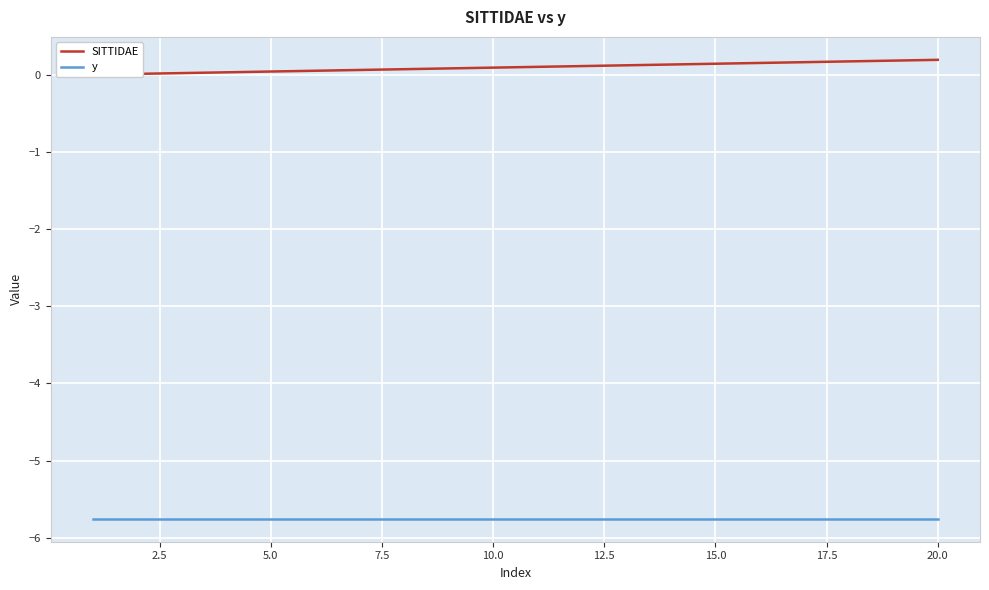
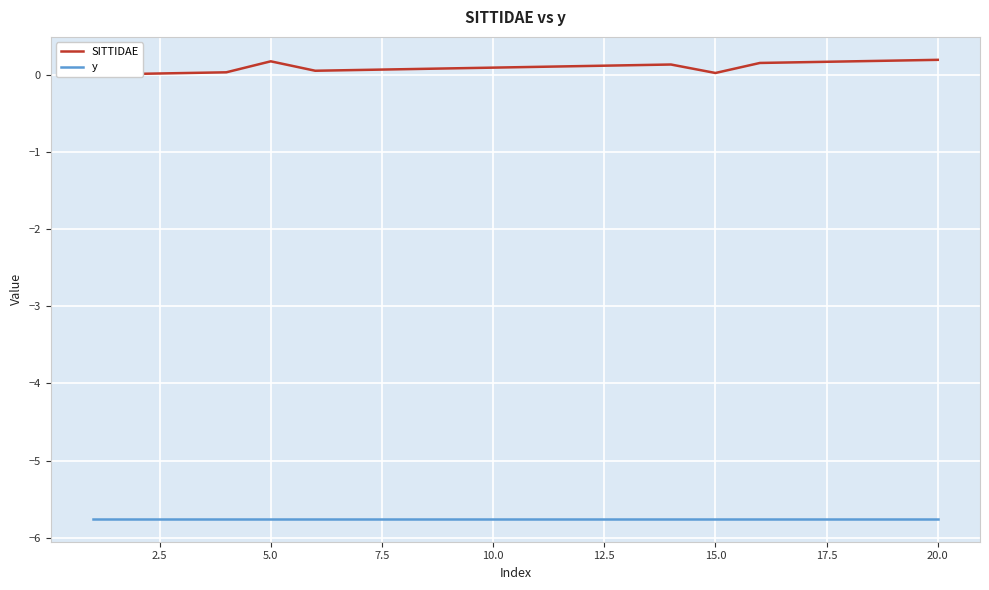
  {
    "SITTIDAE": {
-     "5.0": 0.0,
+     "5.0": 0.2,
      "10.0": 0.1,
-     "15.0": 0.1,
+     "15.0": 0.0,
      "20.0": 0.2
    },
    "y": {
      "5.0": -5.8,
      "10.0": -5.8,
      "15.0": -5.8,
      "20.0": -5.8
    }
  }
